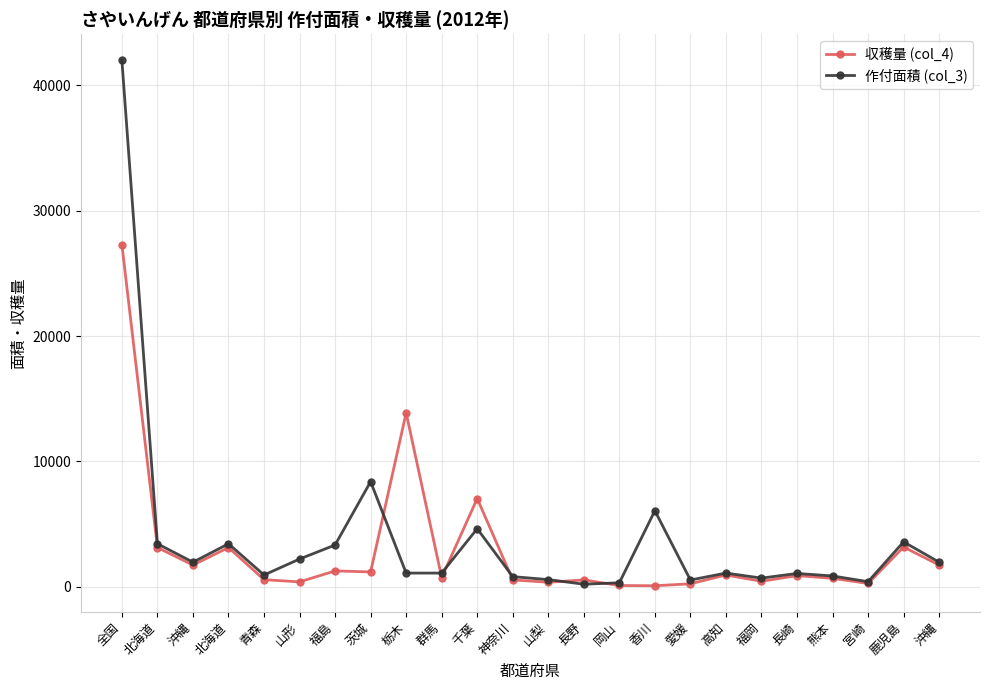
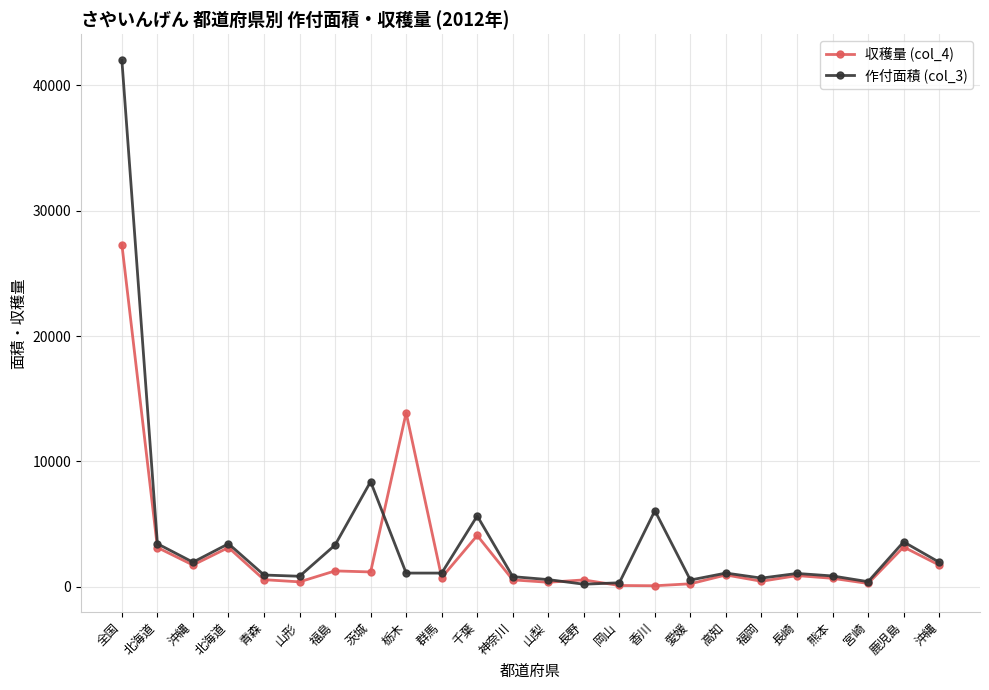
  {
    "収穫量 (col_4)": {
      "全国": 27300,
      "青森": 600,
      "山形": 400,
      "福島": 1300,
      "茨城": 1200,
      "栃木": 13900,
      "群馬": 700,
-     "千葉": 7000,
+     "千葉": 4100,
      "神奈川": 500,
      "山梨": 400,
      "長野": 500,
      "岡山": 100,
      "香川": 100,
      "愛媛": 200,
      "福岡": 400,
      "鹿児島": 3200
    },
    "作付面積 (col_3)": {
      "全国": 42000,
      "青森": 900,
-     "山形": 2200,
+     "山形": 800,
      "福島": 3300,
      "茨城": 8400,
      "栃木": 1100,
      "群馬": 1100,
-     "千葉": 4600,
+     "千葉": 5700,
      "神奈川": 800,
      "山梨": 600,
      "長野": 200,
      "岡山": 300,
      "香川": 6100,
      "愛媛": 500,
      "福岡": 700,
      "鹿児島": 3600
    }
  }
